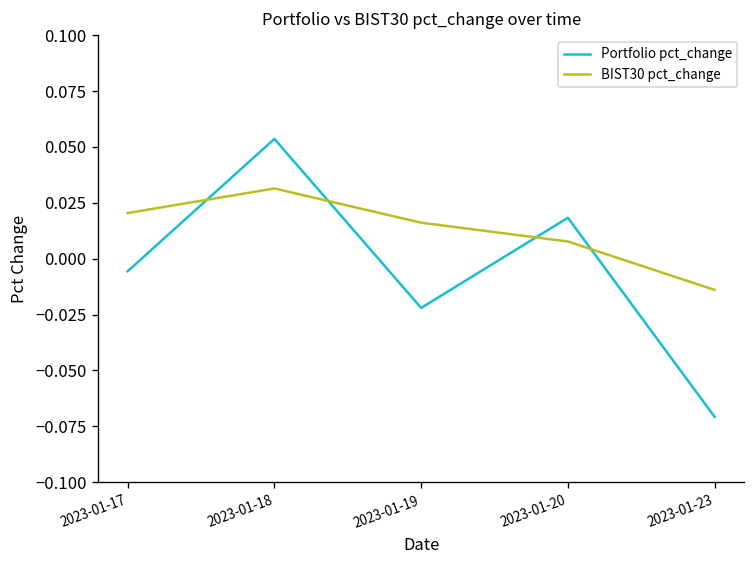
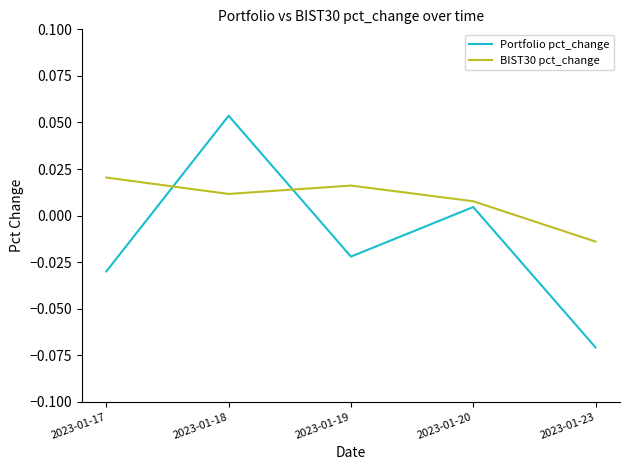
  {
    "Portfolio pct_change": {
-     "2023-01-17": -0.006,
+     "2023-01-17": -0.030,
      "2023-01-18": 0.054,
      "2023-01-19": -0.022,
-     "2023-01-20": 0.018,
+     "2023-01-20": 0.005,
      "2023-01-23": -0.071
    },
    "BIST30 pct_change": {
      "2023-01-17": 0.020,
-     "2023-01-18": 0.031,
+     "2023-01-18": 0.012,
      "2023-01-19": 0.016,
      "2023-01-20": 0.008,
      "2023-01-23": -0.014
    }
  }
